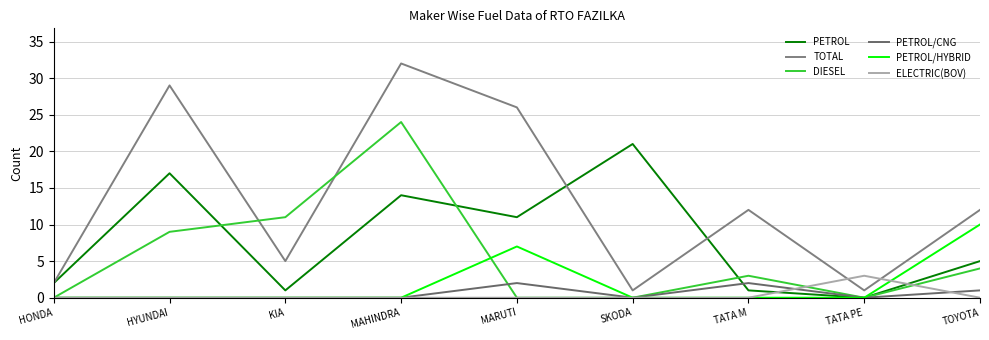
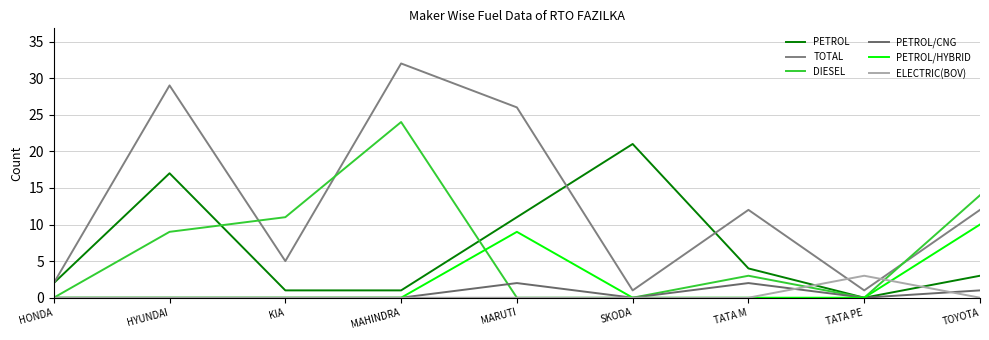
  {
    "PETROL": {
      "HYUNDAI": 17,
      "KIA": 1,
-     "MAHINDRA": 14,
+     "MAHINDRA": 1,
      "MARUTI": 11,
      "SKODA": 21,
-     "TATA M": 1,
-     "TOYOTA": 5
+     "TATA M": 4,
+     "TOYOTA": 3
    },
    "DIESEL": {
      "HYUNDAI": 9,
      "KIA": 11,
      "MAHINDRA": 24,
      "TATA M": 3,
-     "TOYOTA": 4
+     "TOYOTA": 14
    },
    "PETROL/HYBRID": {
-     "MARUTI": 7,
+     "MARUTI": 9,
      "TOYOTA": 10
    },
    "ELECTRIC(BOV)": {
      "TATA PE": 3,
      "TOYOTA": 0
    }
  }
